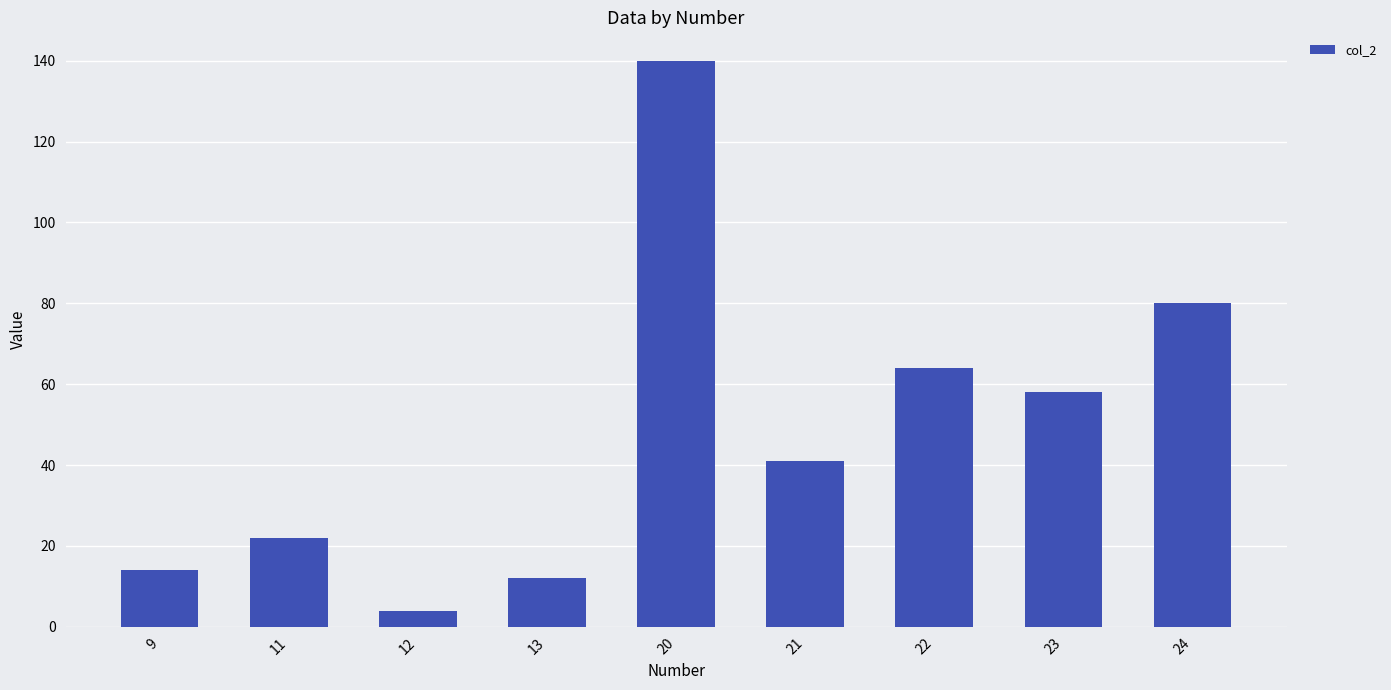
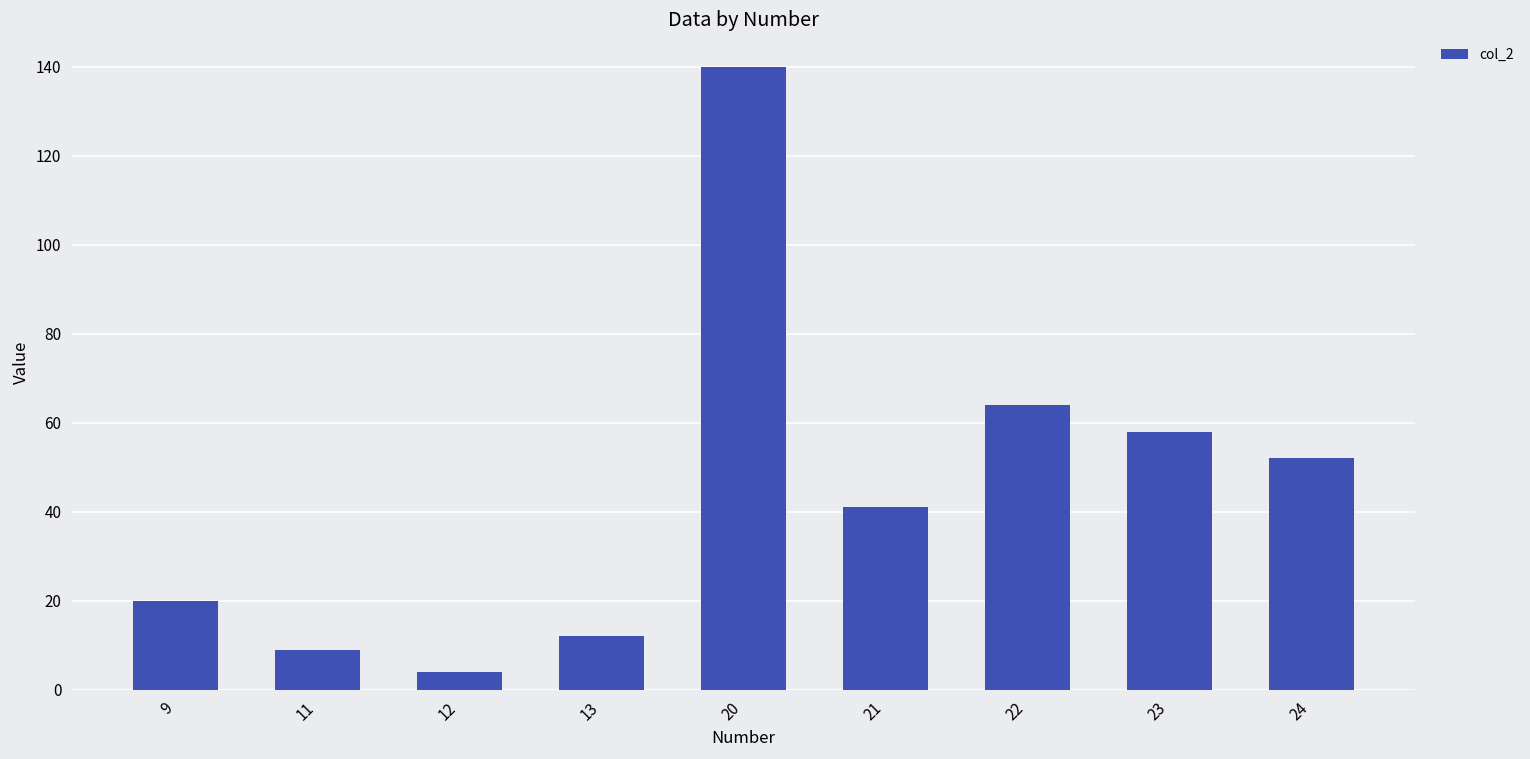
  {
-   "9": 14,
-   "11": 22,
+   "9": 20,
+   "11": 9,
    "12": 4,
    "13": 12,
    "20": 140,
    "21": 41,
    "22": 64,
    "23": 58,
-   "24": 80
+   "24": 52
  }
